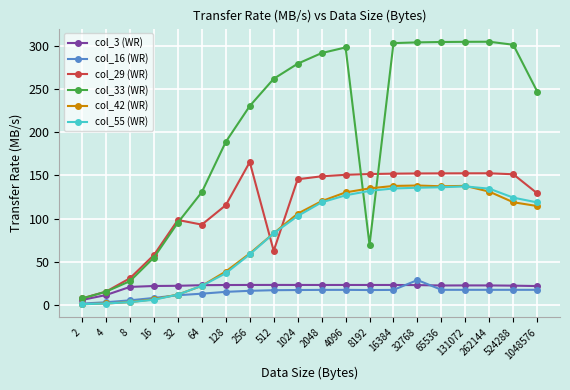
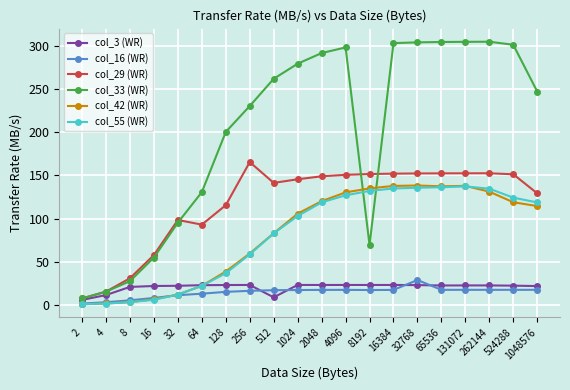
  {
    "col_3 (WR)": {
      "4": 10,
      "8": 20,
      "16": 20,
      "32": 20,
      "128": 20,
      "256": 20,
-     "512": 20,
+     "512": 10,
      "1024": 20,
      "2048": 20,
      "4096": 20,
      "8192": 20,
      "16384": 20,
      "32768": 20,
      "65536": 20,
      "131072": 20,
      "262144": 20,
      "524288": 20,
      "1048576": 20
    },
    "col_16 (WR)": {
      "64": 10,
      "128": 20,
      "256": 20,
      "512": 20,
      "1024": 20,
      "2048": 20,
      "4096": 20,
      "8192": 20,
      "16384": 20,
      "32768": 30,
      "65536": 20,
      "131072": 20,
      "262144": 20,
      "524288": 20,
      "1048576": 20
    },
    "col_29 (WR)": {
      "8": 30,
      "32": 100,
      "64": 90,
      "128": 120,
      "256": 170,
-     "512": 60,
+     "512": 140,
      "1024": 150,
      "2048": 150,
      "4096": 150,
      "8192": 150,
      "16384": 150,
      "32768": 150,
      "65536": 150,
      "131072": 150,
      "262144": 150,
      "524288": 150,
      "1048576": 130
    },
    "col_33 (WR)": {
      "8": 30,
      "32": 100,
      "64": 130,
-     "128": 190,
+     "128": 200,
      "256": 230,
      "512": 260,
      "1024": 280,
      "2048": 290,
      "4096": 300,
      "8192": 70,
      "16384": 300,
      "32768": 300,
      "65536": 300,
      "131072": 300,
      "262144": 310,
      "524288": 300,
      "1048576": 250
    },
    "col_42 (WR)": {
      "4096": 130,
      "16384": 140,
      "262144": 130,
      "524288": 120,
      "1048576": 110
    },
    "col_55 (WR)": {
      "4096": 130,
      "16384": 130,
      "262144": 130,
      "524288": 120,
      "1048576": 120
    }
  }
